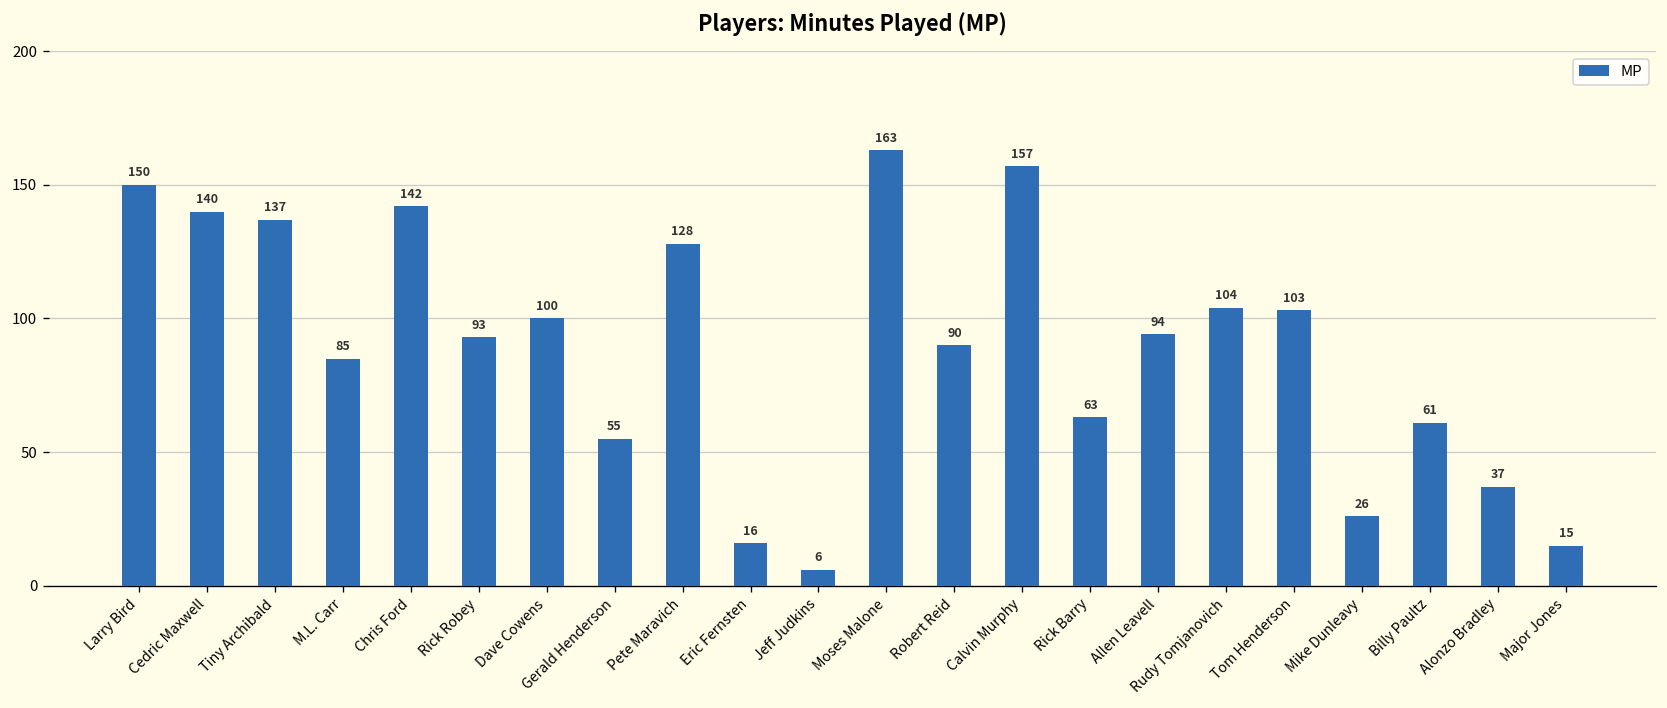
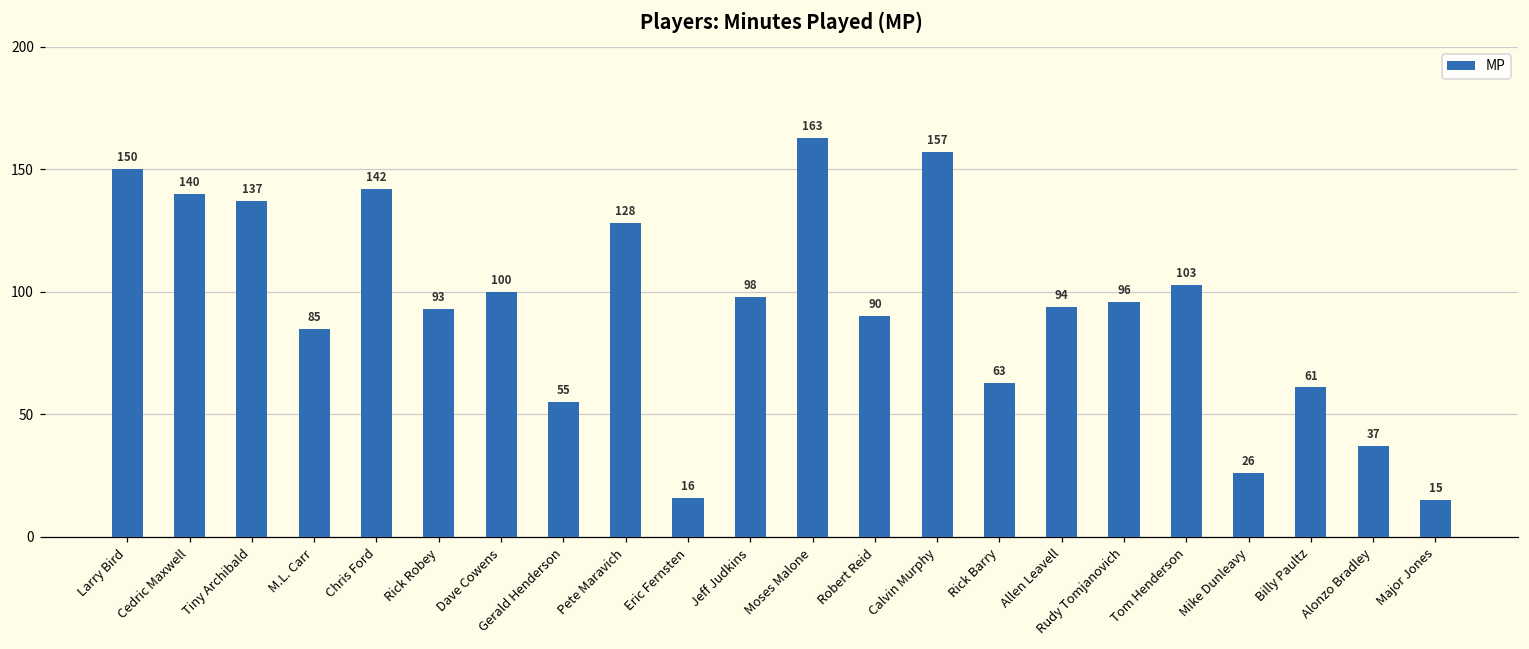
  {
    "Larry Bird": 150,
    "Cedric Maxwell": 140,
    "Tiny Archibald": 137,
    "M.L. Carr": 85,
    "Chris Ford": 142,
    "Rick Robey": 93,
    "Dave Cowens": 100,
    "Gerald Henderson": 55,
    "Pete Maravich": 128,
    "Eric Fernsten": 16,
-   "Jeff Judkins": 6,
+   "Jeff Judkins": 98,
    "Moses Malone": 163,
    "Robert Reid": 90,
    "Calvin Murphy": 157,
    "Rick Barry": 63,
    "Allen Leavell": 94,
-   "Rudy Tomjanovich": 104,
+   "Rudy Tomjanovich": 96,
    "Tom Henderson": 103,
    "Mike Dunleavy": 26,
    "Billy Paultz": 61,
    "Alonzo Bradley": 37,
    "Major Jones": 15
  }
